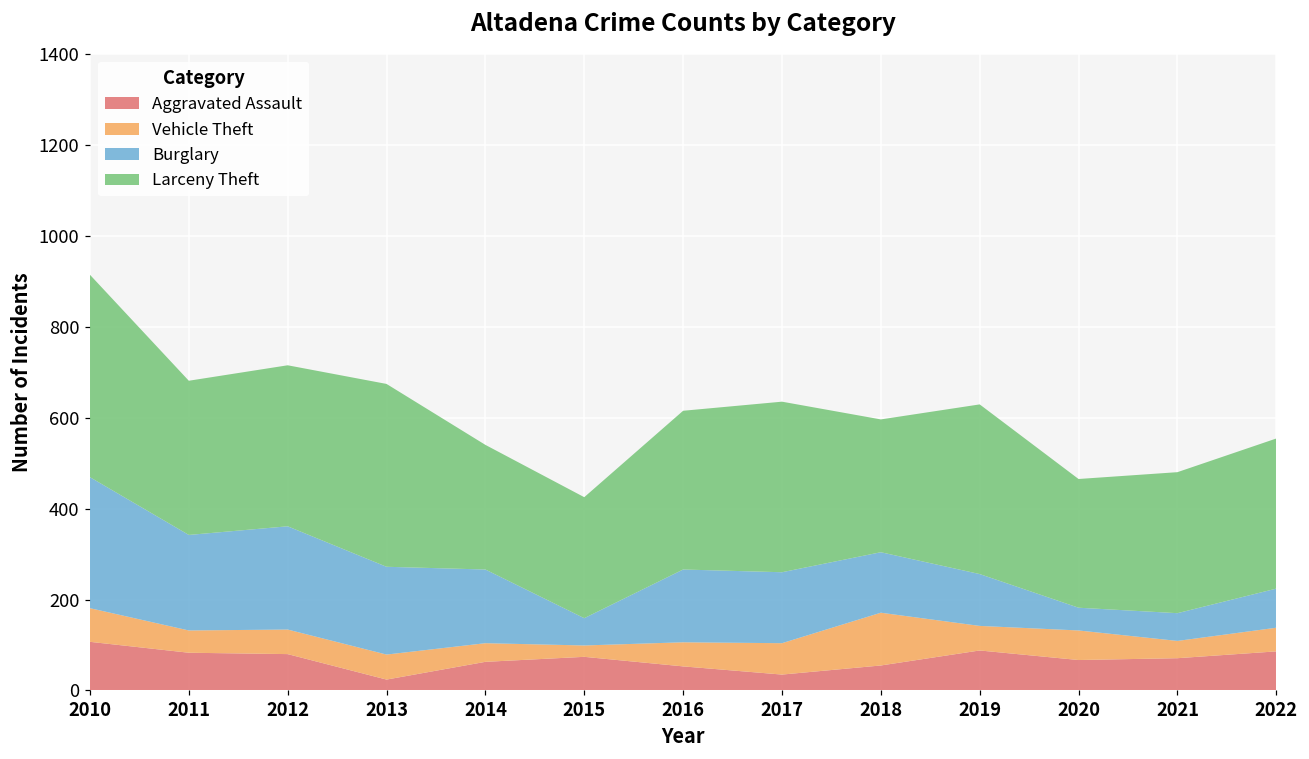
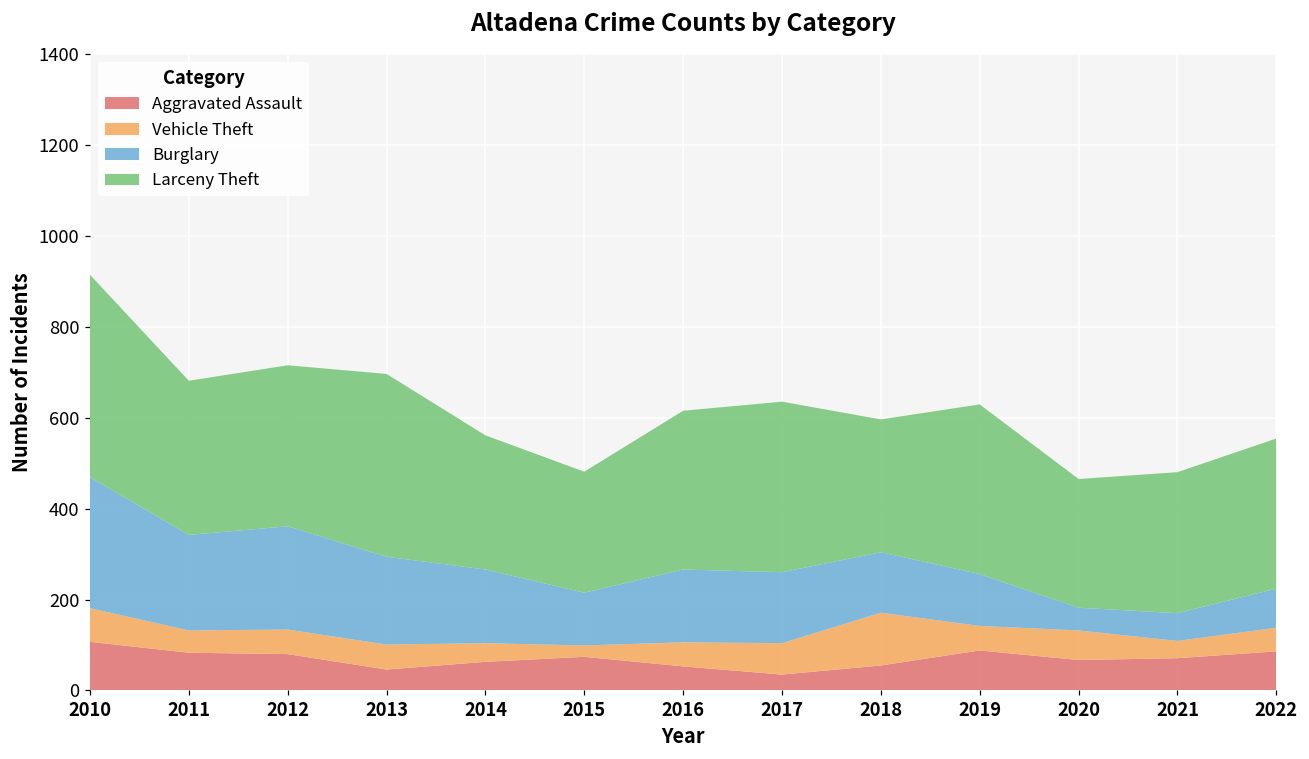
  {
    "Aggravated Assault": {
      "2010": 110,
      "2011": 80,
      "2012": 80,
-     "2013": 20,
+     "2013": 50,
      "2014": 60,
      "2015": 70,
      "2016": 50,
      "2017": 40,
      "2018": 60,
      "2019": 90,
      "2020": 70,
      "2021": 70,
      "2022": 90
    },
    "Vehicle Theft": {
      "2010": 70,
      "2011": 50,
      "2012": 50,
      "2013": 60,
      "2014": 40,
      "2015": 30,
      "2016": 50,
      "2017": 70,
      "2018": 120,
      "2019": 50,
      "2020": 70,
      "2021": 40,
      "2022": 50
    },
    "Burglary": {
      "2010": 290,
      "2011": 210,
      "2012": 230,
      "2013": 190,
      "2014": 160,
-     "2015": 60,
+     "2015": 120,
      "2016": 160,
      "2017": 160,
      "2018": 130,
      "2019": 110,
      "2020": 50,
      "2021": 60,
      "2022": 90
    },
    "Larceny Theft": {
      "2010": 450,
      "2011": 340,
      "2012": 350,
      "2013": 400,
-     "2014": 270,
+     "2014": 300,
      "2015": 270,
      "2016": 350,
      "2017": 380,
      "2018": 290,
      "2019": 370,
      "2020": 280,
      "2021": 310,
      "2022": 330
    }
  }
